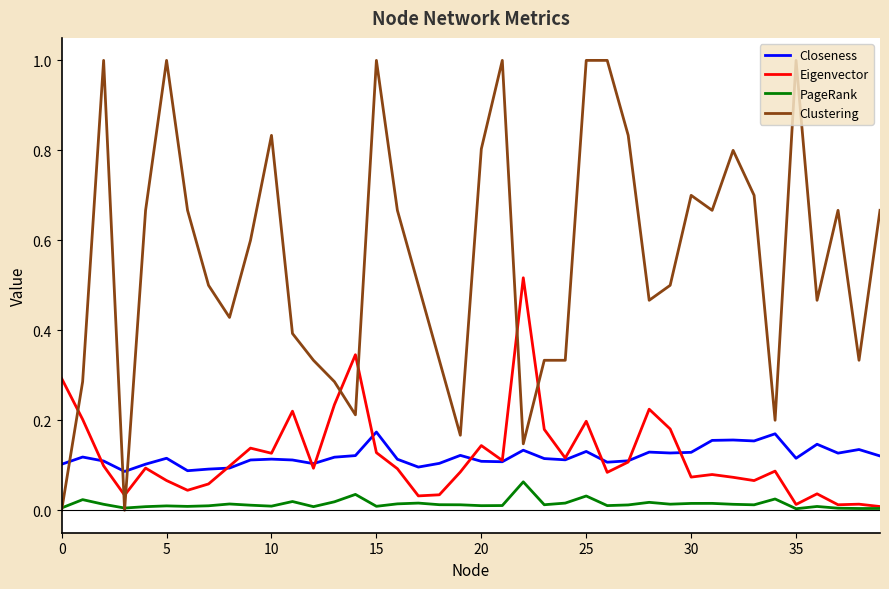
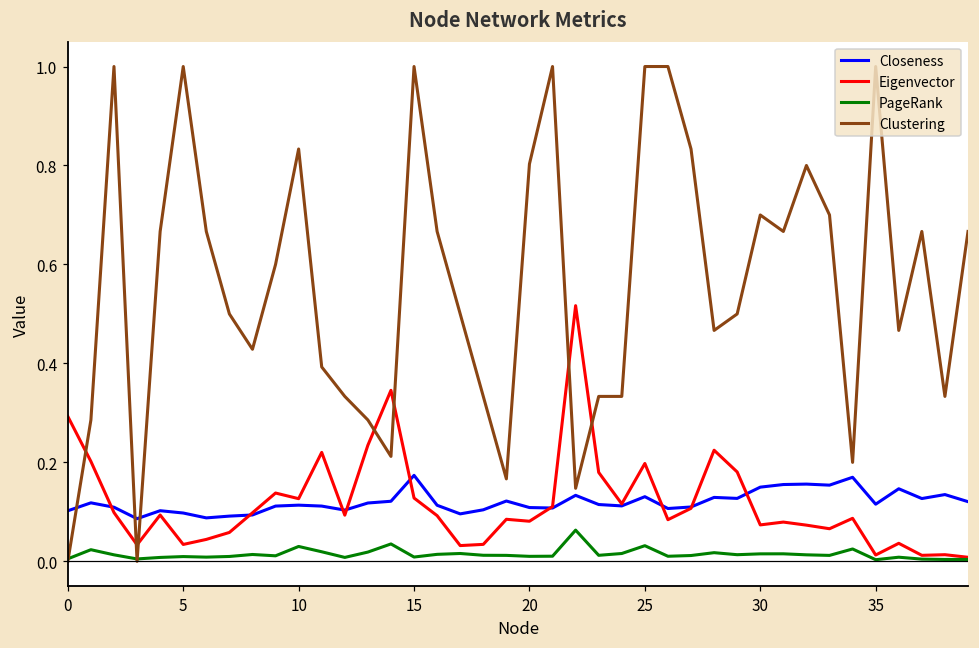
  {
    "Closeness": {
      "0": 0.10,
-     "5": 0.12,
+     "5": 0.10,
      "10": 0.11,
      "15": 0.17,
      "20": 0.11,
      "25": 0.13,
-     "30": 0.13,
+     "30": 0.15,
      "35": 0.12
    },
    "Eigenvector": {
      "0": 0.29,
-     "5": 0.07,
+     "5": 0.03,
      "10": 0.13,
      "15": 0.13,
-     "20": 0.14,
+     "20": 0.08,
      "25": 0.20,
      "30": 0.07,
      "35": 0.01
    },
    "PageRank": {
      "5": 0.01,
-     "10": 0.01,
+     "10": 0.03,
      "15": 0.01,
      "20": 0.01,
      "25": 0.03,
      "30": 0.02,
      "35": 0.00
    },
    "Clustering": {
      "5": 1.00,
      "10": 0.83,
      "15": 1.00,
      "20": 0.80,
      "25": 1.00,
      "30": 0.70
    }
  }
